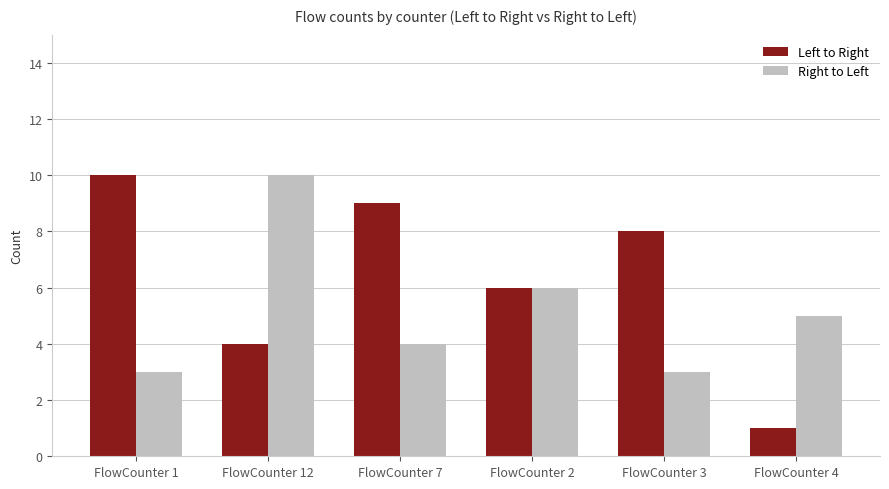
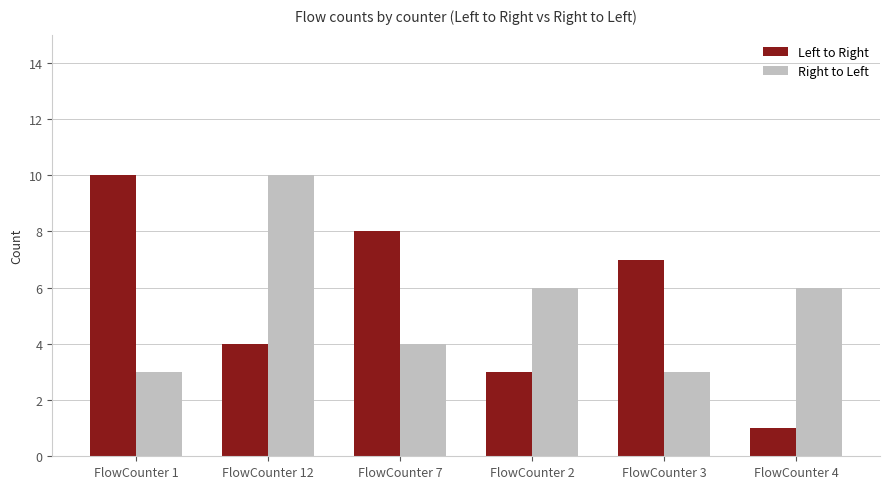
  {
    "Left to Right": {
      "FlowCounter 1": 10,
      "FlowCounter 12": 4,
-     "FlowCounter 7": 9,
-     "FlowCounter 2": 6,
-     "FlowCounter 3": 8,
+     "FlowCounter 7": 8,
+     "FlowCounter 2": 3,
+     "FlowCounter 3": 7,
      "FlowCounter 4": 1
    },
    "Right to Left": {
      "FlowCounter 1": 3,
      "FlowCounter 12": 10,
      "FlowCounter 7": 4,
      "FlowCounter 2": 6,
      "FlowCounter 3": 3,
-     "FlowCounter 4": 5
+     "FlowCounter 4": 6
    }
  }
